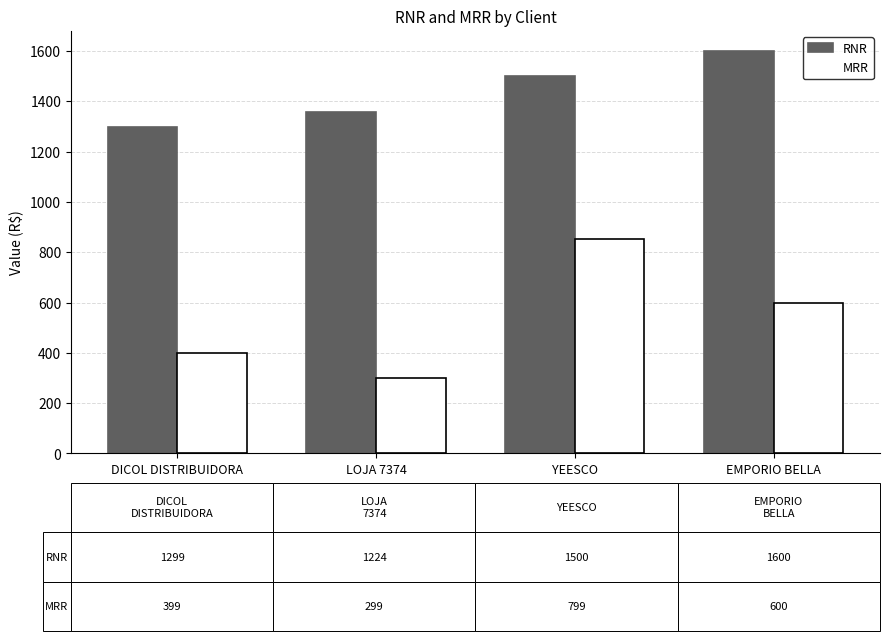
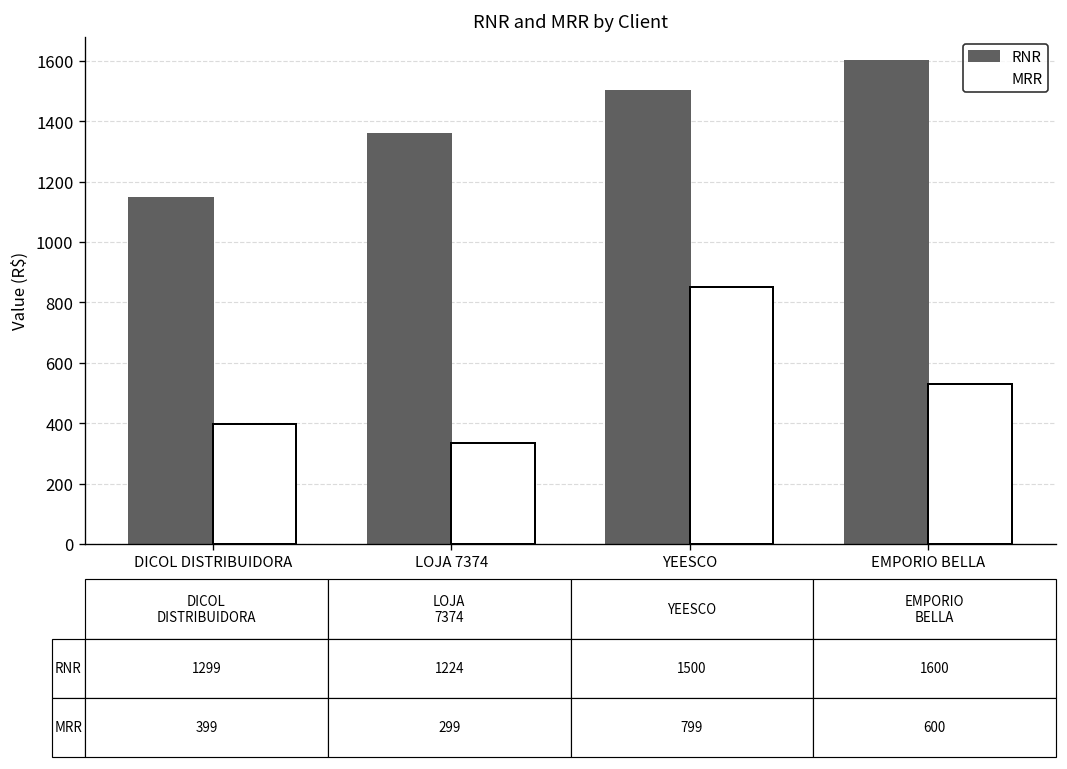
  {
    "RNR": {
-     "DICOL DISTRIBUIDORA": 1300,
+     "DICOL DISTRIBUIDORA": 1150,
      "LOJA 7374": 1360,
      "YEESCO": 1500,
      "EMPORIO BELLA": 1600
    },
    "MRR": {
      "DICOL DISTRIBUIDORA": 400,
-     "LOJA 7374": 300,
+     "LOJA 7374": 340,
      "YEESCO": 850,
-     "EMPORIO BELLA": 600
+     "EMPORIO BELLA": 530
    }
  }
